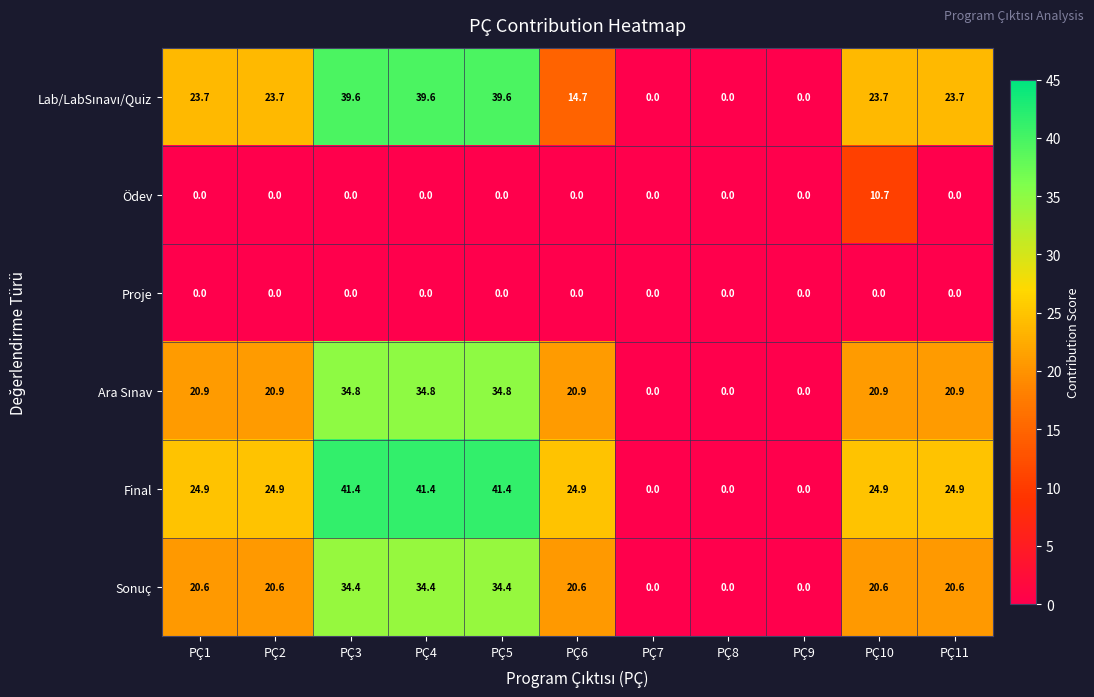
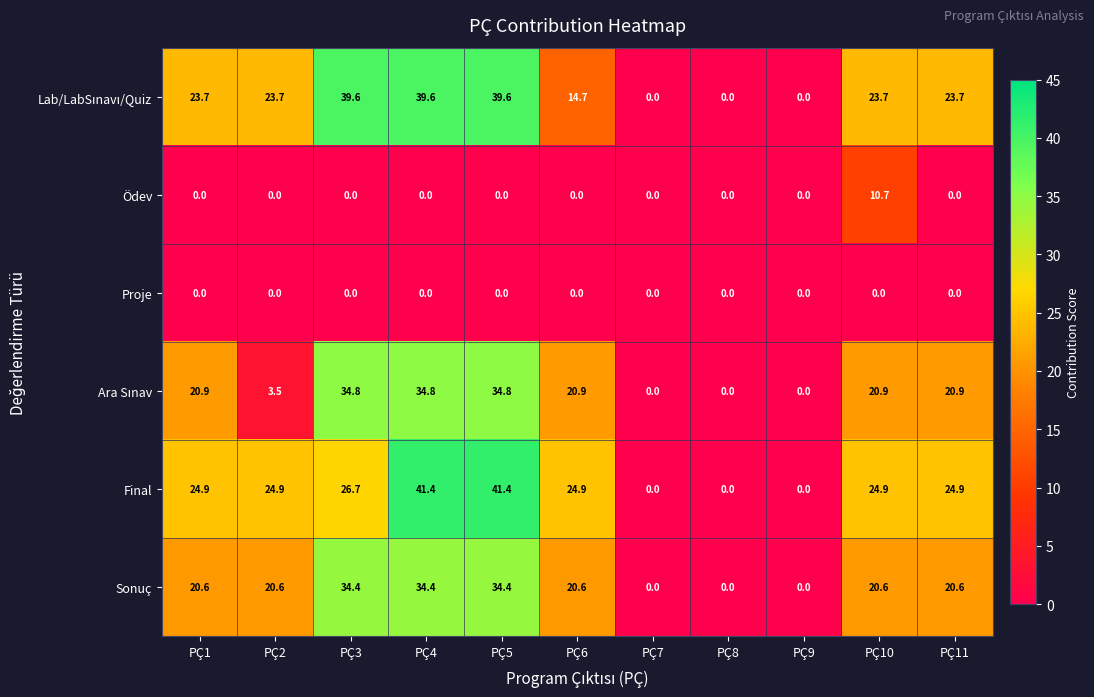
  {
    "Lab/LabSınavı/Quiz": {
      "PÇ1": 23.7,
      "PÇ2": 23.7,
      "PÇ3": 39.6,
      "PÇ4": 39.6,
      "PÇ5": 39.6,
      "PÇ6": 14.7,
      "PÇ7": 0.0,
      "PÇ8": 0.0,
      "PÇ9": 0.0,
      "PÇ10": 23.7,
      "PÇ11": 23.7
    },
    "Ödev": {
      "PÇ1": 0.0,
      "PÇ2": 0.0,
      "PÇ3": 0.0,
      "PÇ4": 0.0,
      "PÇ5": 0.0,
      "PÇ6": 0.0,
      "PÇ7": 0.0,
      "PÇ8": 0.0,
      "PÇ9": 0.0,
      "PÇ10": 10.7,
      "PÇ11": 0.0
    },
    "Proje": {
      "PÇ1": 0.0,
      "PÇ2": 0.0,
      "PÇ3": 0.0,
      "PÇ4": 0.0,
      "PÇ5": 0.0,
      "PÇ6": 0.0,
      "PÇ7": 0.0,
      "PÇ8": 0.0,
      "PÇ9": 0.0,
      "PÇ10": 0.0,
      "PÇ11": 0.0
    },
    "Ara Sınav": {
      "PÇ1": 20.9,
-     "PÇ2": 20.9,
+     "PÇ2": 3.5,
      "PÇ3": 34.8,
      "PÇ4": 34.8,
      "PÇ5": 34.8,
      "PÇ6": 20.9,
      "PÇ7": 0.0,
      "PÇ8": 0.0,
      "PÇ9": 0.0,
      "PÇ10": 20.9,
      "PÇ11": 20.9
    },
    "Final": {
      "PÇ1": 24.9,
      "PÇ2": 24.9,
-     "PÇ3": 41.4,
+     "PÇ3": 26.7,
      "PÇ4": 41.4,
      "PÇ5": 41.4,
      "PÇ6": 24.9,
      "PÇ7": 0.0,
      "PÇ8": 0.0,
      "PÇ9": 0.0,
      "PÇ10": 24.9,
      "PÇ11": 24.9
    },
    "Sonuç": {
      "PÇ1": 20.6,
      "PÇ2": 20.6,
      "PÇ3": 34.4,
      "PÇ4": 34.4,
      "PÇ5": 34.4,
      "PÇ6": 20.6,
      "PÇ7": 0.0,
      "PÇ8": 0.0,
      "PÇ9": 0.0,
      "PÇ10": 20.6,
      "PÇ11": 20.6
    }
  }
